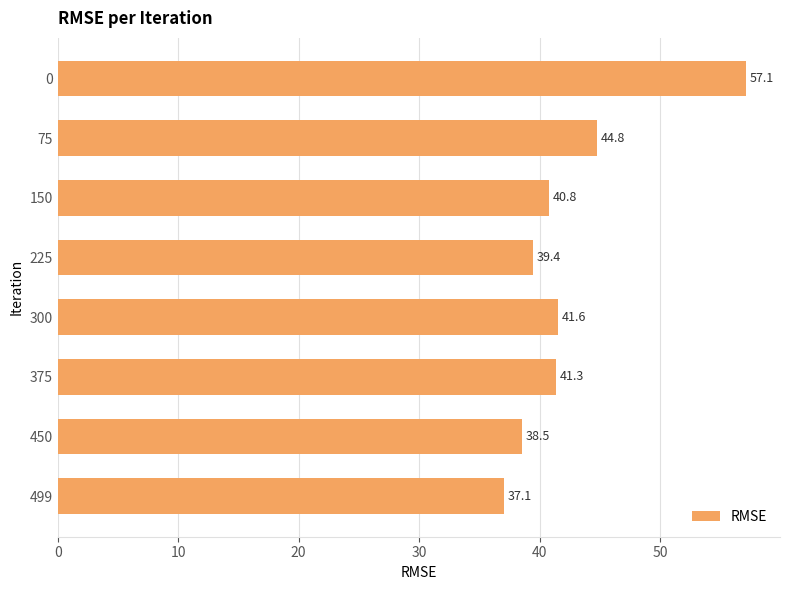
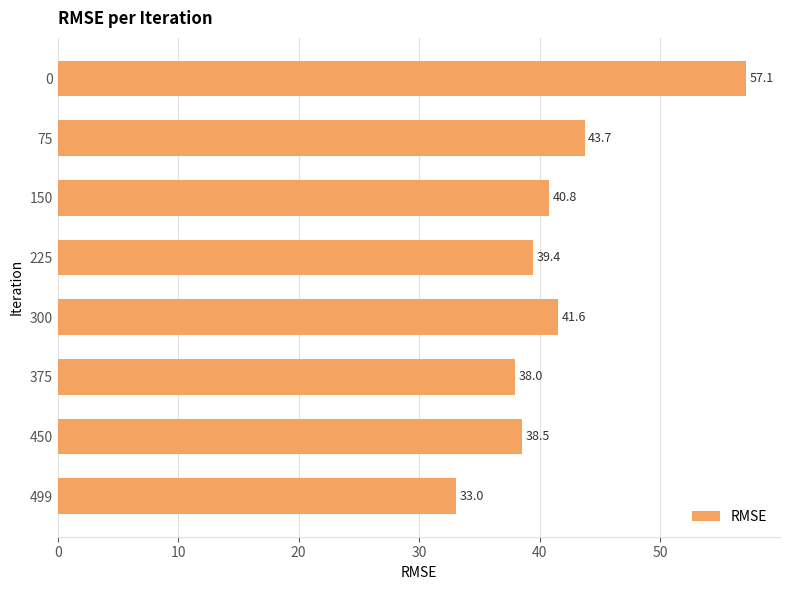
  {
    "0": 57.1,
-   "75": 44.8,
+   "75": 43.7,
    "150": 40.8,
    "225": 39.4,
    "300": 41.6,
-   "375": 41.3,
+   "375": 38.0,
    "450": 38.5,
-   "499": 37.1
+   "499": 33.0
  }
